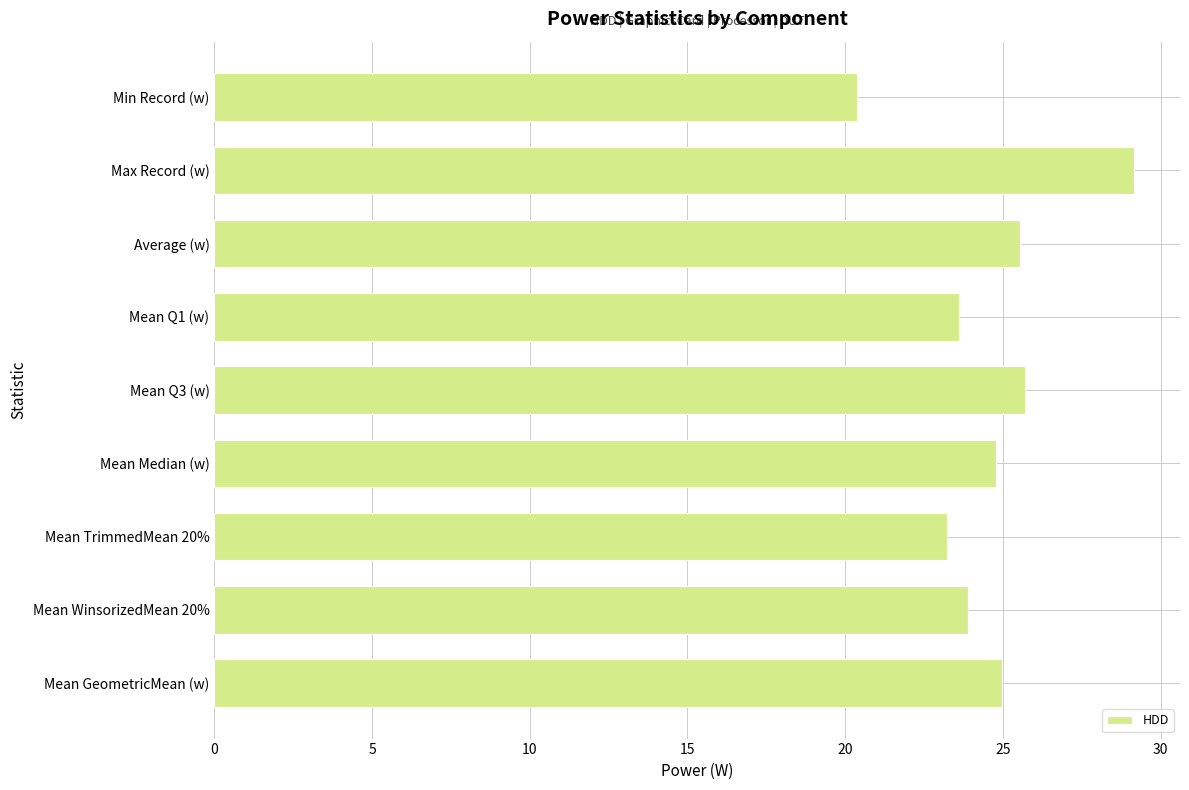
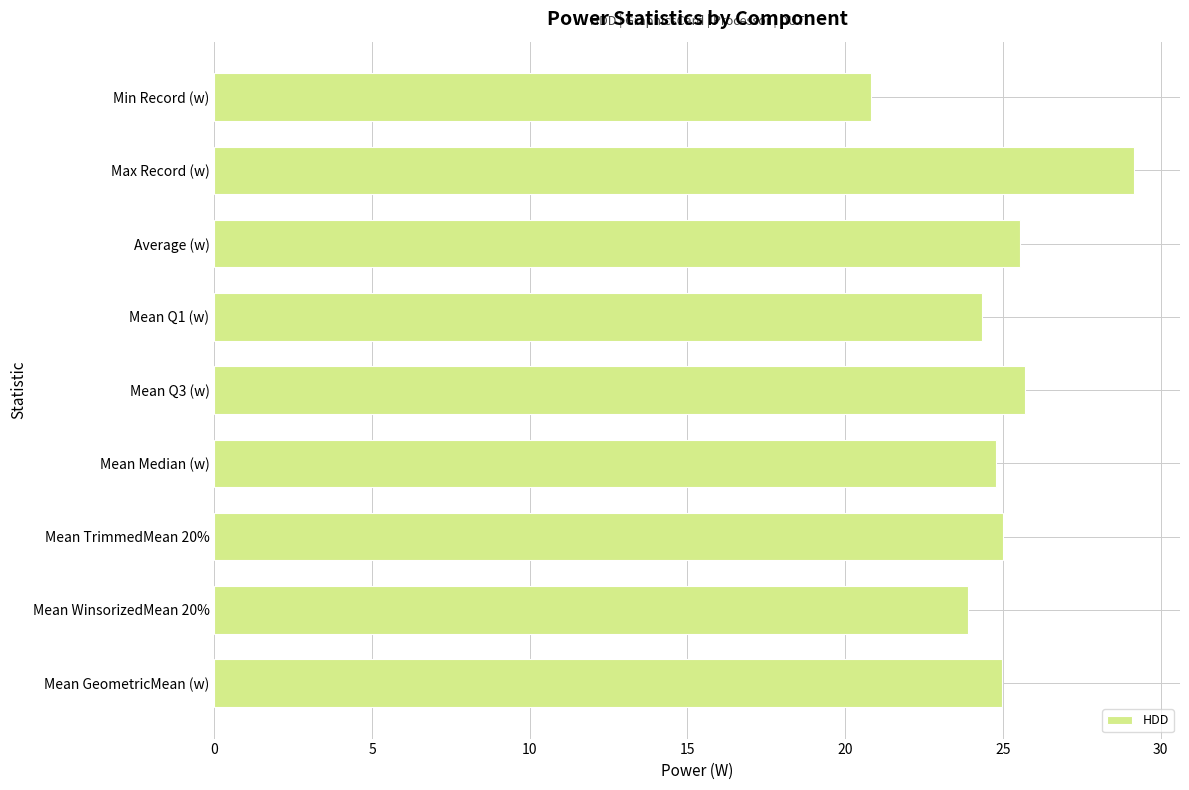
  {
-   "Min Record (w)": 20.4,
+   "Min Record (w)": 20.8,
    "Max Record (w)": 29.2,
    "Average (w)": 25.5,
-   "Mean Q1 (w)": 23.6,
+   "Mean Q1 (w)": 24.3,
    "Mean Q3 (w)": 25.7,
    "Mean Median (w)": 24.8,
-   "Mean TrimmedMean 20%": 23.2,
+   "Mean TrimmedMean 20%": 25.0,
    "Mean WinsorizedMean 20%": 23.9,
    "Mean GeometricMean (w)": 25.0
  }
